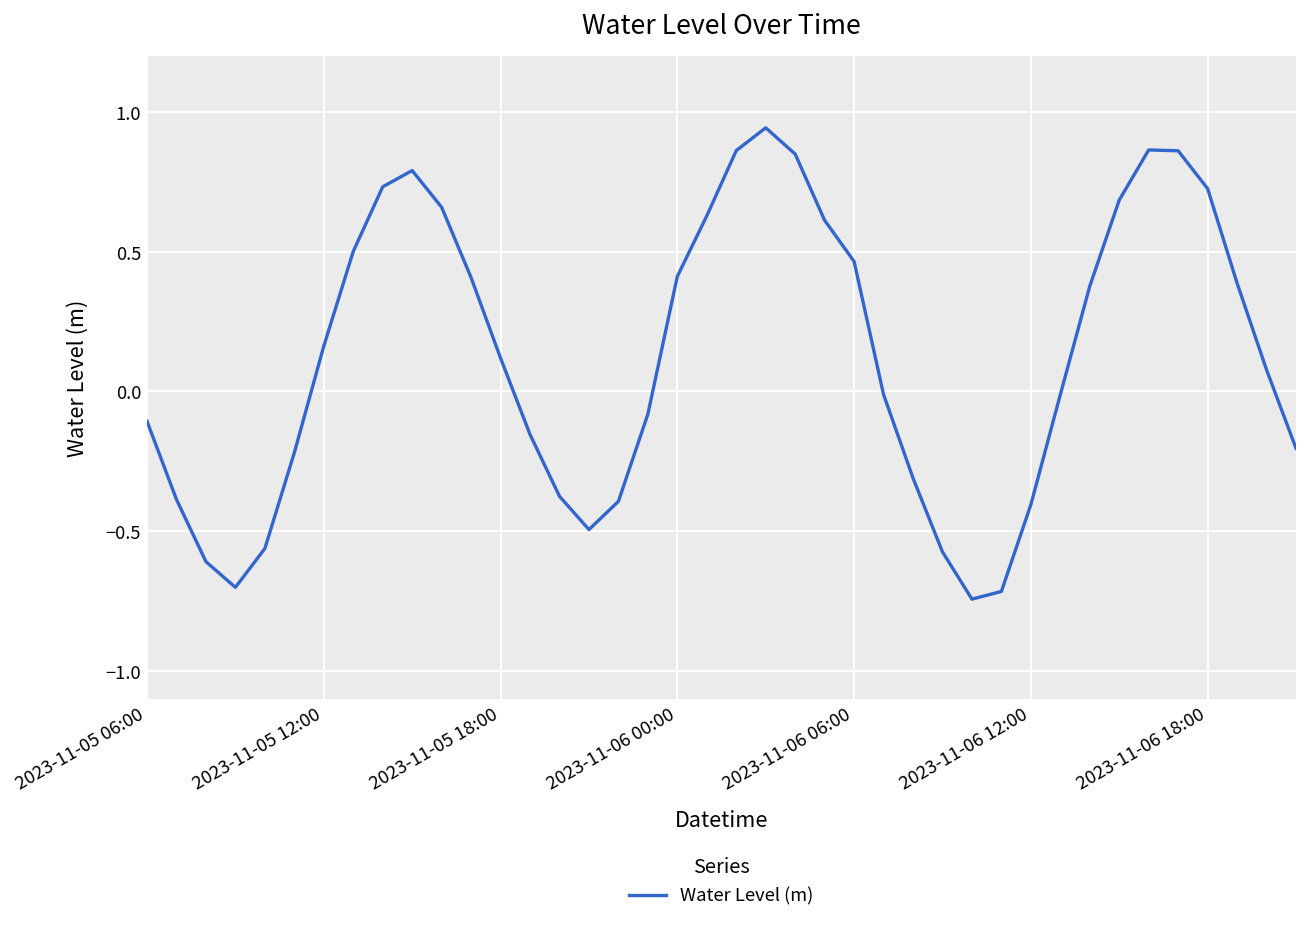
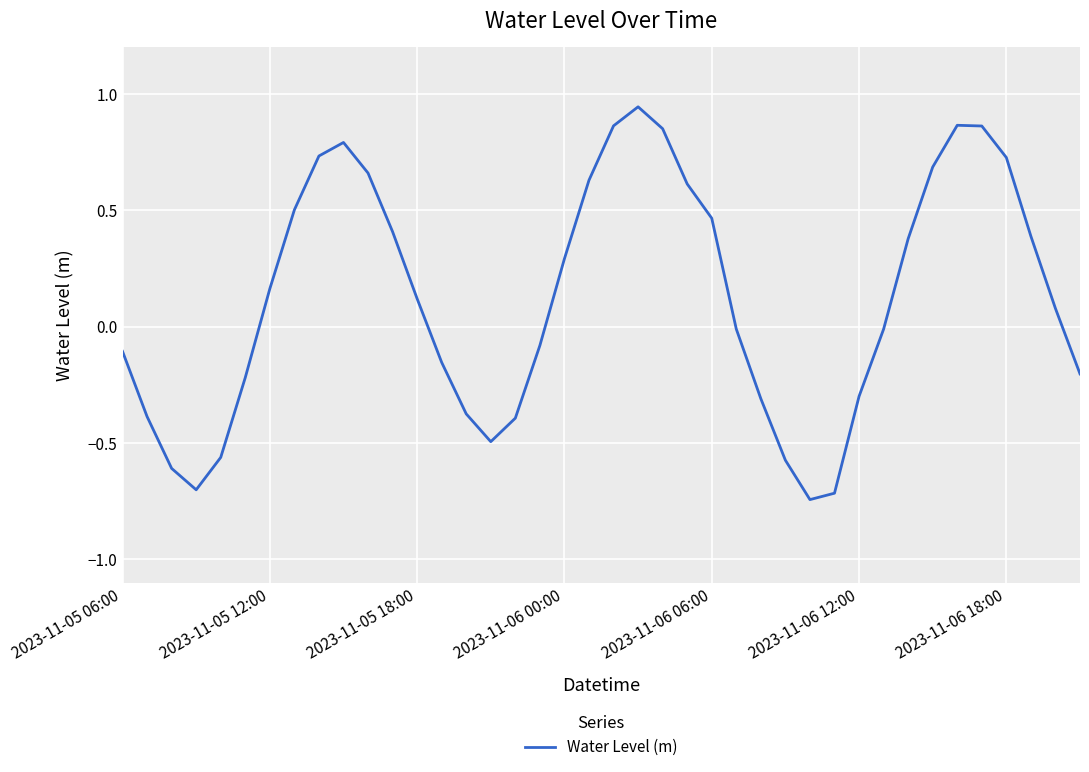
  {
    "2023-11-05 06:00": -0.11,
    "2023-11-05 12:00": 0.16,
    "2023-11-05 18:00": 0.12,
-   "2023-11-06 00:00": 0.41,
+   "2023-11-06 00:00": 0.29,
    "2023-11-06 06:00": 0.47,
-   "2023-11-06 12:00": -0.41,
+   "2023-11-06 12:00": -0.30,
    "2023-11-06 18:00": 0.73
  }
